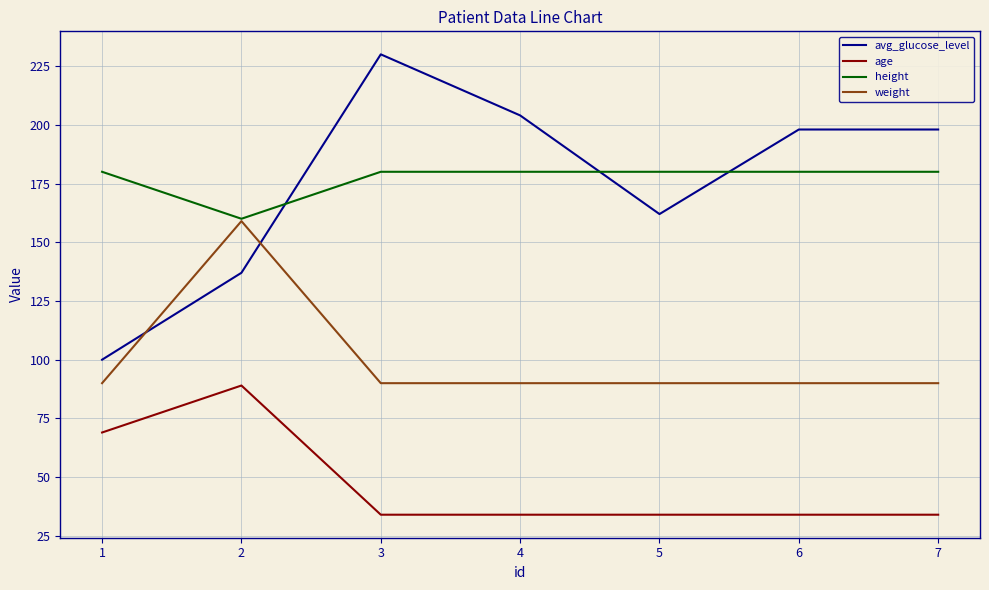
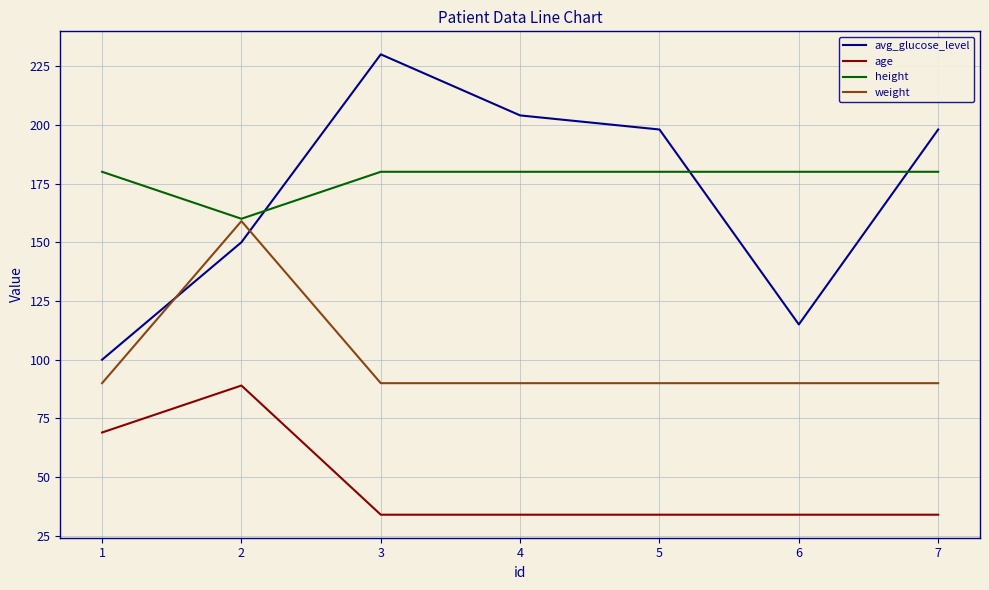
  {
    "avg_glucose_level": {
      "1": 100,
-     "2": 137,
+     "2": 150,
      "3": 230,
      "4": 204,
-     "5": 162,
-     "6": 198,
+     "5": 198,
+     "6": 115,
      "7": 198
    },
    "age": {
      "1": 69,
      "2": 89,
      "3": 34,
      "4": 34,
      "5": 34,
      "6": 34,
      "7": 34
    },
    "height": {
      "1": 180,
      "3": 180,
      "4": 180,
      "5": 180,
      "6": 180,
      "7": 180
    },
    "weight": {
      "1": 90,
      "3": 90,
      "4": 90,
      "5": 90,
      "6": 90,
      "7": 90
    }
  }
